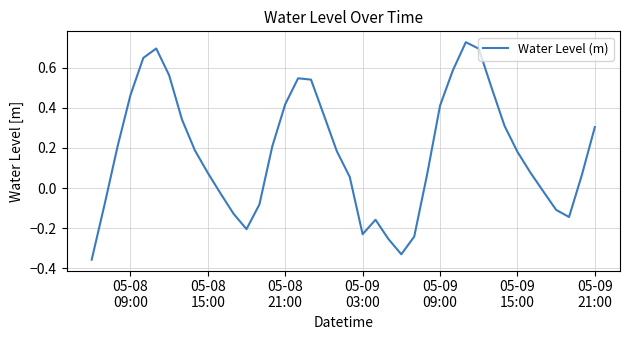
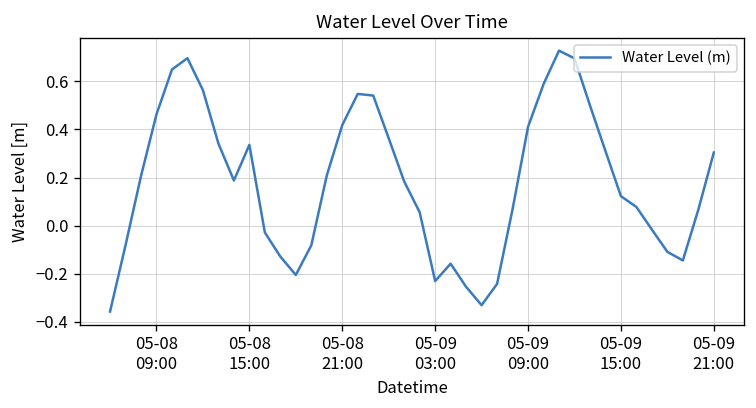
  {
    "05-08 09:00": 0.46,
-   "05-08 15:00": 0.08,
+   "05-08 15:00": 0.34,
    "05-08 21:00": 0.42,
    "05-09 03:00": -0.23,
    "05-09 09:00": 0.41,
-   "05-09 15:00": 0.18,
+   "05-09 15:00": 0.12,
    "05-09 21:00": 0.30
  }
